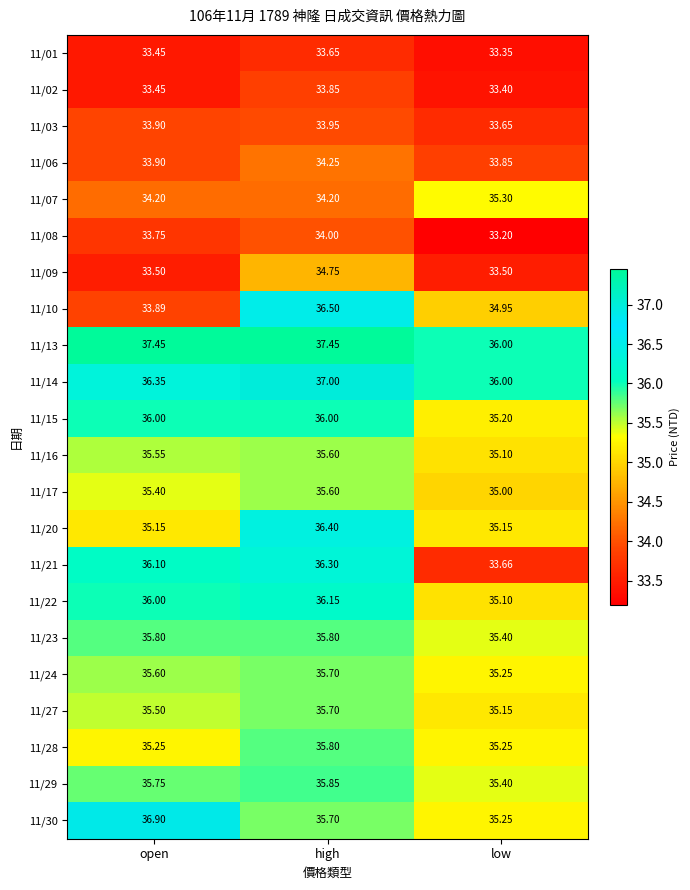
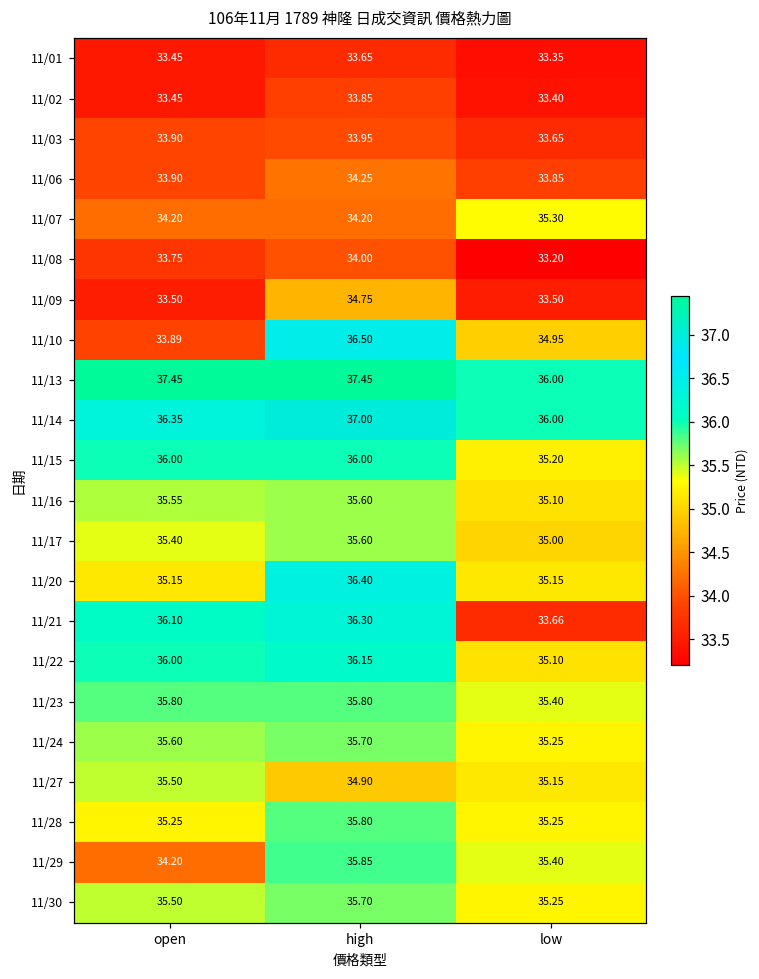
  {
    "11/01": {
      "open": 33.45,
      "high": 33.65,
      "low": 33.35
    },
    "11/02": {
      "open": 33.45,
      "high": 33.85,
      "low": 33.40
    },
    "11/03": {
      "open": 33.90,
      "high": 33.95,
      "low": 33.65
    },
    "11/06": {
      "open": 33.90,
      "high": 34.25,
      "low": 33.85
    },
    "11/07": {
      "open": 34.20,
      "high": 34.20,
      "low": 35.30
    },
    "11/08": {
      "open": 33.75,
      "high": 34.00,
      "low": 33.20
    },
    "11/09": {
      "open": 33.50,
      "high": 34.75,
      "low": 33.50
    },
    "11/10": {
      "open": 33.89,
      "high": 36.50,
      "low": 34.95
    },
    "11/13": {
      "open": 37.45,
      "high": 37.45,
      "low": 36.00
    },
    "11/14": {
      "open": 36.35,
      "high": 37.00,
      "low": 36.00
    },
    "11/15": {
      "open": 36.00,
      "high": 36.00,
      "low": 35.20
    },
    "11/16": {
      "open": 35.55,
      "high": 35.60,
      "low": 35.10
    },
    "11/17": {
      "open": 35.40,
      "high": 35.60,
      "low": 35.00
    },
    "11/20": {
      "open": 35.15,
      "high": 36.40,
      "low": 35.15
    },
    "11/21": {
      "open": 36.10,
      "high": 36.30,
      "low": 33.66
    },
    "11/22": {
      "open": 36.00,
      "high": 36.15,
      "low": 35.10
    },
    "11/23": {
      "open": 35.80,
      "high": 35.80,
      "low": 35.40
    },
    "11/24": {
      "open": 35.60,
      "high": 35.70,
      "low": 35.25
    },
    "11/27": {
      "open": 35.50,
-     "high": 35.70,
+     "high": 34.90,
      "low": 35.15
    },
    "11/28": {
      "open": 35.25,
      "high": 35.80,
      "low": 35.25
    },
    "11/29": {
-     "open": 35.75,
+     "open": 34.20,
      "high": 35.85,
      "low": 35.40
    },
    "11/30": {
-     "open": 36.90,
+     "open": 35.50,
      "high": 35.70,
      "low": 35.25
    }
  }
